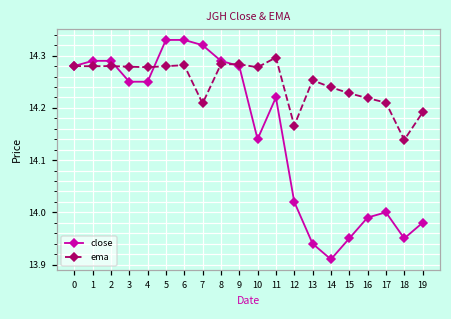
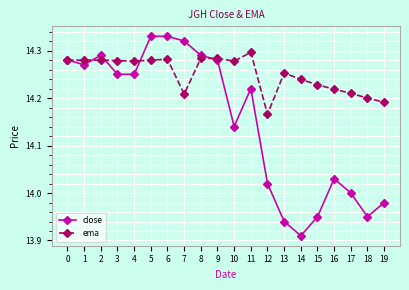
  {
    "close": {
-     "1": 14.29,
+     "1": 14.27,
      "2": 14.29,
      "3": 14.25,
      "4": 14.25,
      "5": 14.33,
      "6": 14.33,
      "7": 14.32,
      "8": 14.29,
      "10": 14.14,
      "11": 14.22,
      "12": 14.02,
      "13": 13.94,
      "14": 13.91,
      "15": 13.95,
-     "16": 13.99,
+     "16": 14.03,
      "17": 14.00,
      "18": 13.95,
      "19": 13.98
    },
    "ema": {
      "1": 14.28,
      "2": 14.28,
      "3": 14.28,
      "4": 14.28,
      "5": 14.28,
      "6": 14.28,
      "7": 14.21,
      "8": 14.28,
      "10": 14.28,
      "11": 14.30,
      "12": 14.17,
      "13": 14.25,
      "14": 14.24,
      "15": 14.23,
      "16": 14.22,
      "17": 14.21,
-     "18": 14.14,
+     "18": 14.20,
      "19": 14.19
    }
  }
